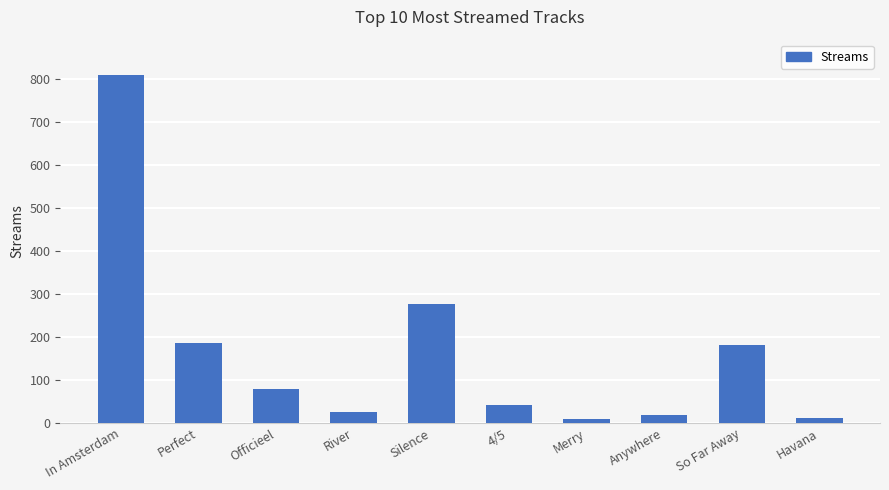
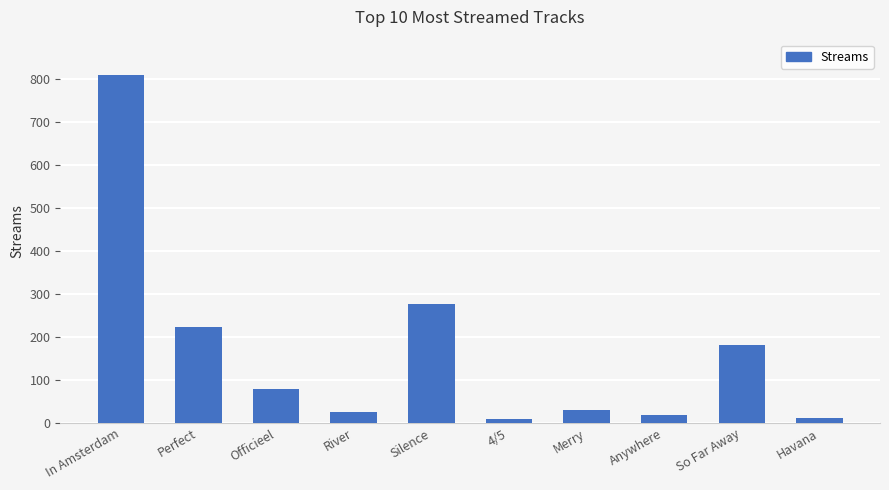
  {
    "In Amsterdam": 810,
-   "Perfect": 190,
+   "Perfect": 220,
    "Officieel": 80,
    "River": 30,
    "Silence": 280,
-   "4/5": 40,
-   "Merry": 10,
+   "4/5": 10,
+   "Merry": 30,
    "Anywhere": 20,
    "So Far Away": 180,
    "Havana": 10
  }
